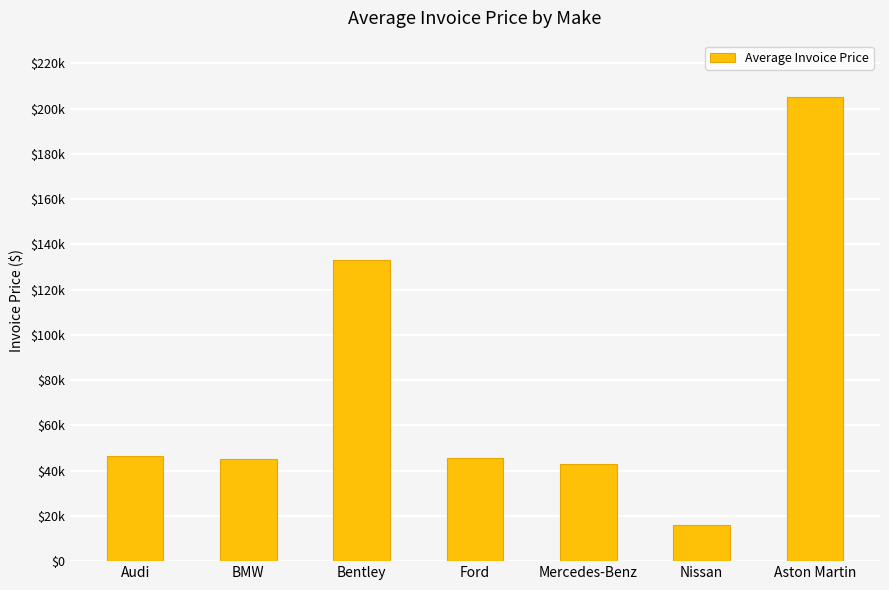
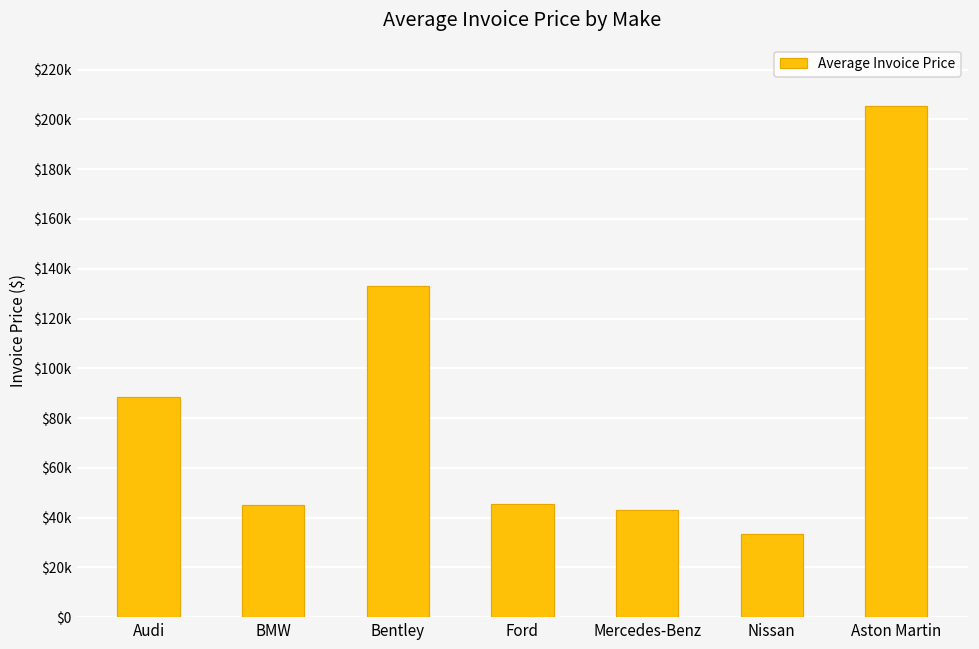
  {
-   "Audi": "$47000",
+   "Audi": "$89000",
    "BMW": "$45000",
    "Bentley": "$133000",
    "Ford": "$46000",
    "Mercedes-Benz": "$43000",
-   "Nissan": "$16000",
+   "Nissan": "$33000",
    "Aston Martin": "$205000"
  }
